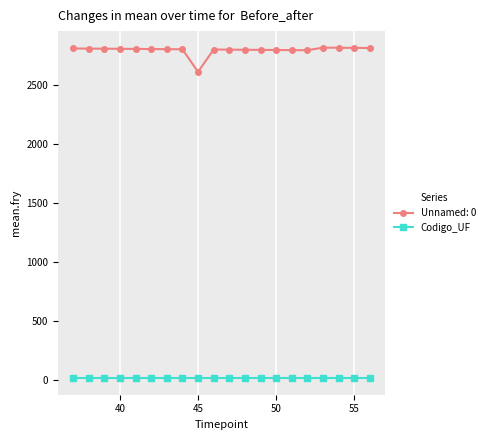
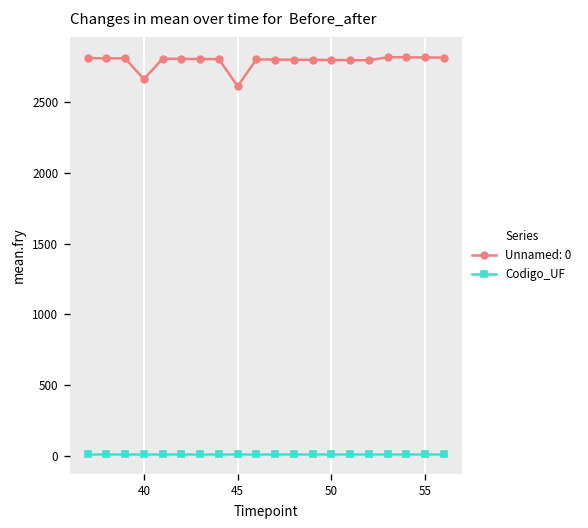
  {
    "Unnamed: 0": {
-     "40": 2800,
+     "40": 2660,
      "45": 2610,
      "50": 2790,
      "55": 2810
    },
    "Codigo_UF": {
      "40": 20,
      "45": 20,
      "50": 20,
      "55": 20
    }
  }
